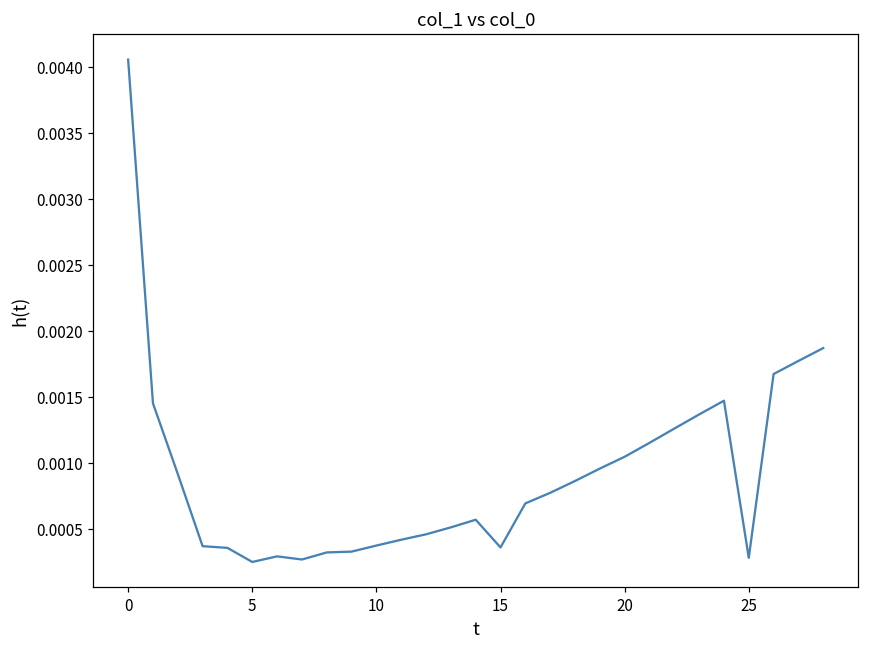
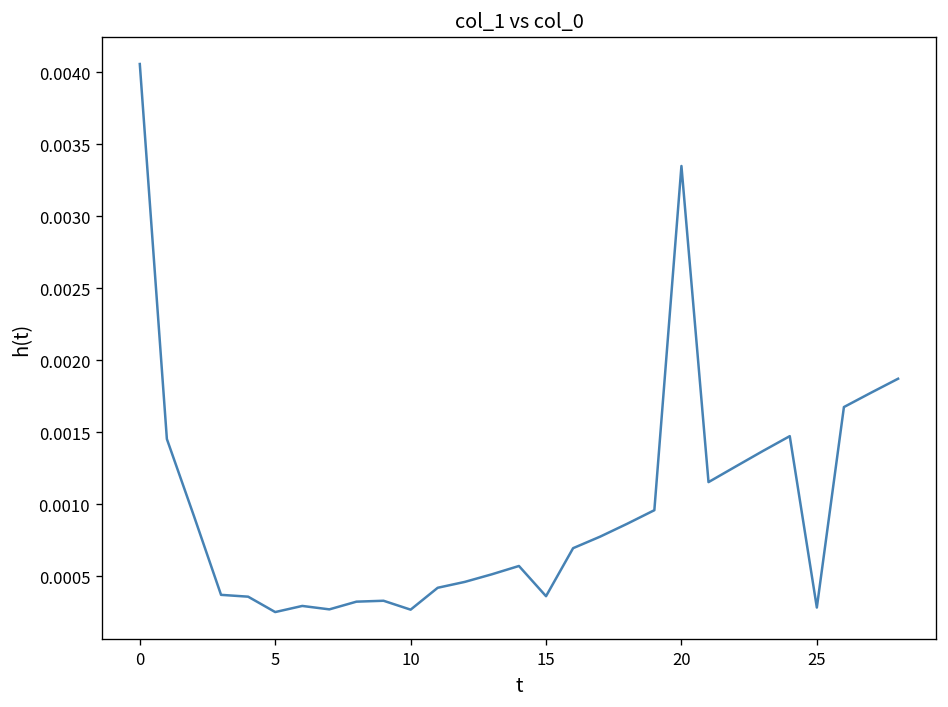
  {
    "0": 0.00406,
    "5": 0.00025,
-   "10": 0.00038,
+   "10": 0.00027,
    "15": 0.00036,
-   "20": 0.00105,
+   "20": 0.00335,
    "25": 0.00028
  }
